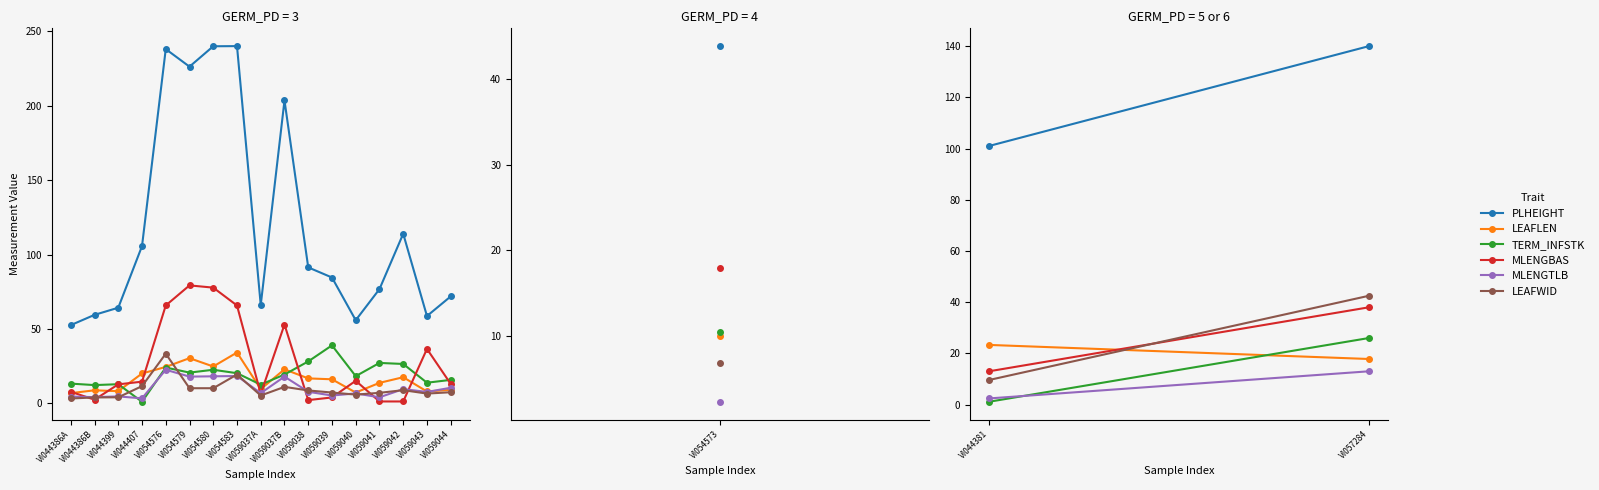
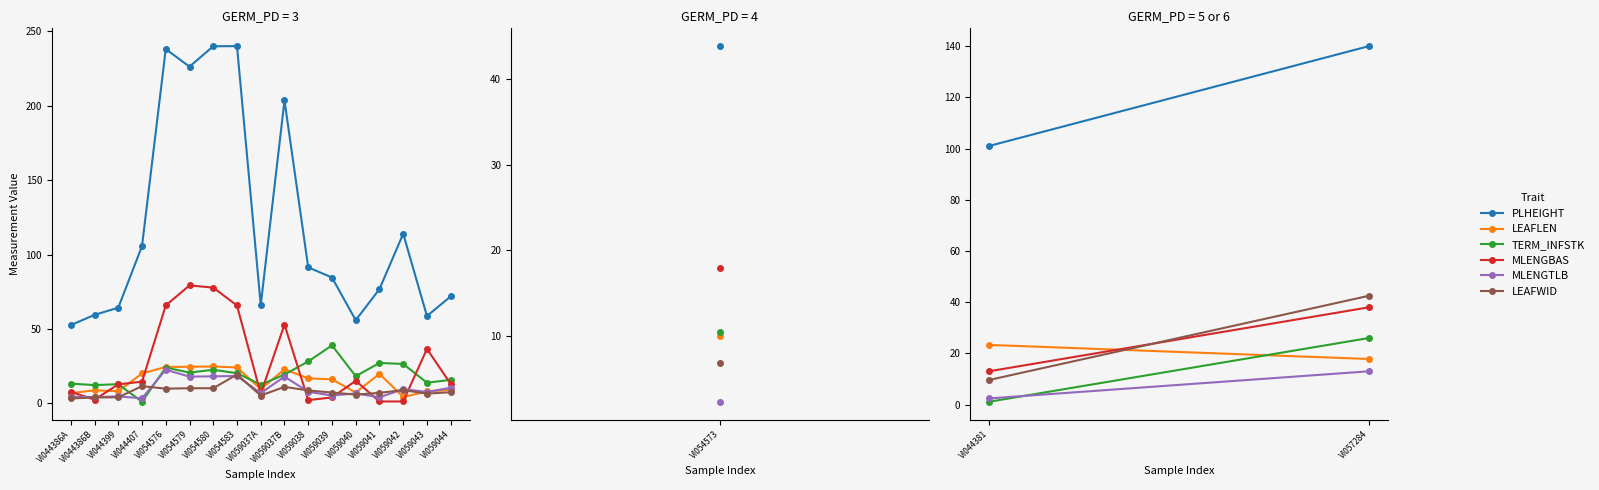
  {
    "GERM_PD = 3": {
      "PLHEIGHT": {
        "VI044386A": 53,
        "VI044386B": 60,
        "VI044399": 64,
        "VI044407": 106,
        "VI054576": 238,
        "VI054579": 226,
        "VI054580": 240,
        "VI054583": 240,
        "VI059037A": 66,
        "VI059037B": 204,
        "VI059038": 91,
        "VI059039": 85,
        "VI059040": 56,
        "VI059041": 77,
        "VI059042": 114,
        "VI059043": 59,
        "VI059044": 72
      },
      "LEAFLEN": {
        "VI044386B": 9,
        "VI044399": 8,
        "VI044407": 20,
-       "VI054579": 30,
+       "VI054579": 25,
        "VI054580": 25,
-       "VI054583": 34,
+       "VI054583": 24,
        "VI059037A": 10,
        "VI059037B": 23,
        "VI059038": 17,
        "VI059039": 16,
-       "VI059041": 14,
-       "VI059042": 18
+       "VI059041": 20,
+       "VI059042": 4
      },
      "TERM_INFSTK": {
        "VI044386A": 13,
        "VI044386B": 12,
        "VI044407": 1,
        "VI054579": 21,
        "VI054580": 23,
        "VI059037A": 13,
        "VI059038": 28,
        "VI059039": 39,
        "VI059040": 18,
        "VI059041": 27,
        "VI059042": 27,
        "VI059043": 14,
        "VI059044": 16
      },
      "MLENGBAS": {
        "VI044407": 15,
        "VI054576": 66,
        "VI054579": 79,
        "VI054580": 78,
        "VI054583": 66,
        "VI059037B": 53,
        "VI059038": 2,
        "VI059040": 15,
        "VI059041": 1,
        "VI059042": 1,
        "VI059043": 37,
        "VI059044": 13
      },
      "MLENGTLB": {
        "VI044407": 3,
        "VI054579": 18,
        "VI054580": 18,
        "VI059041": 4
      },
      "LEAFWID": {
        "VI044407": 12,
-       "VI054576": 33,
+       "VI054576": 10,
        "VI054579": 10,
        "VI054580": 10,
        "VI059037B": 11,
        "VI059039": 7,
        "VI059041": 7
      }
    },
    "GERM_PD = 4": {
      "PLHEIGHT": {
        "VI054573": 44
      },
      "LEAFLEN": {
        "VI054573": 10
      },
      "TERM_INFSTK": {
        "VI054573": 11
      },
      "MLENGBAS": {
        "VI054573": 18
      },
      "MLENGTLB": {
        "VI054573": 2
      },
      "LEAFWID": {
        "VI054573": 7
      }
    },
    "GERM_PD = 5 or 6": {
      "PLHEIGHT": {
        "VI044381": 101,
        "VI057284": 140
      },
      "LEAFLEN": {
        "VI044381": 23,
        "VI057284": 18
      },
      "TERM_INFSTK": {
        "VI044381": 1,
        "VI057284": 26
      },
      "MLENGBAS": {
        "VI044381": 13,
        "VI057284": 38
      },
      "MLENGTLB": {
        "VI044381": 2,
        "VI057284": 13
      },
      "LEAFWID": {
        "VI044381": 10,
        "VI057284": 43
      }
    }
  }
